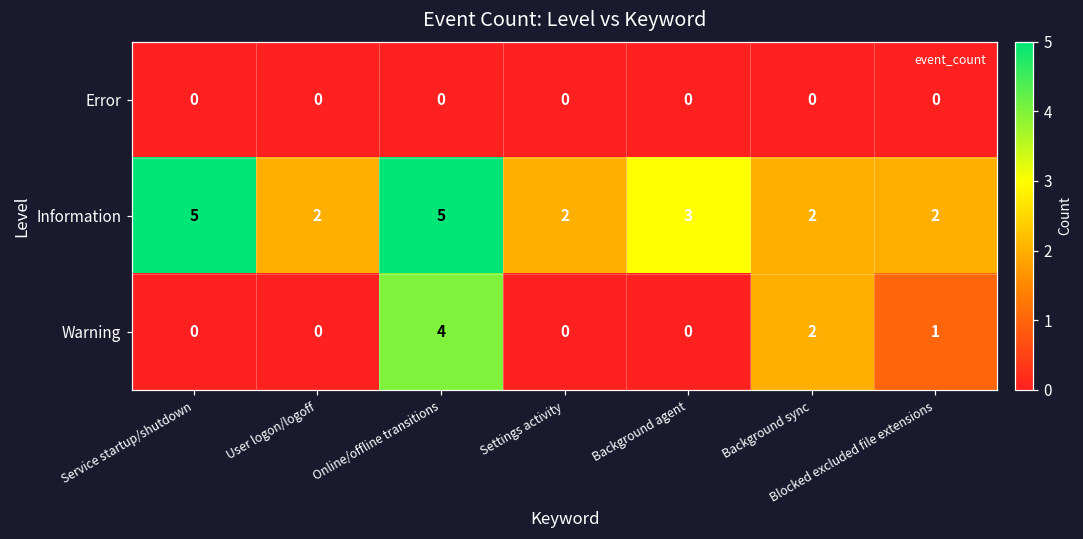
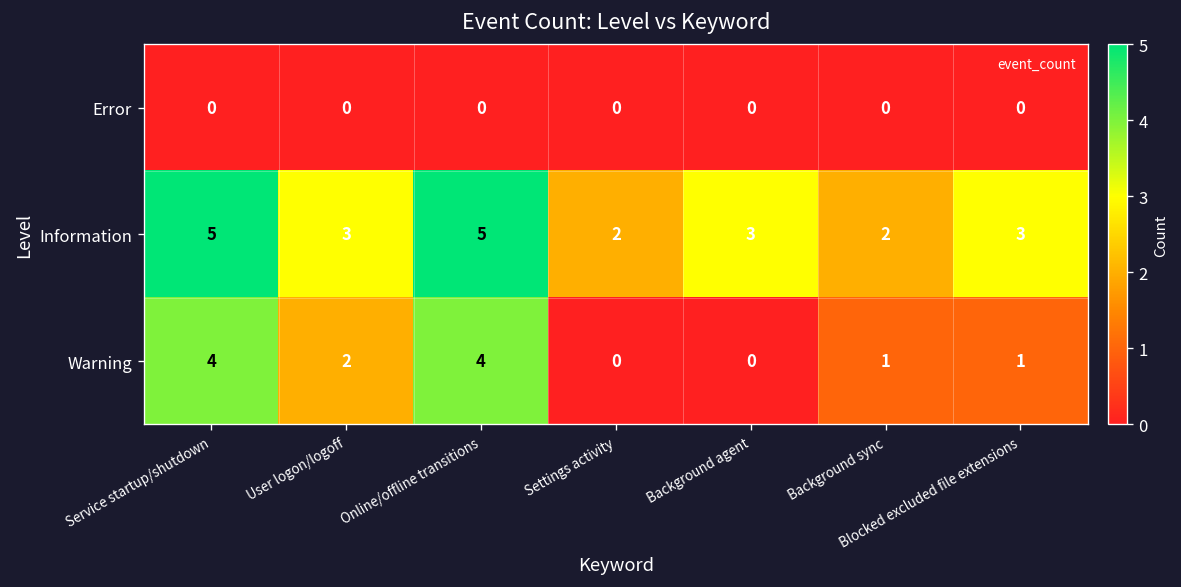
  {
    "Error": {
      "Service startup/shutdown": 0,
      "User logon/logoff": 0,
      "Online/offline transitions": 0,
      "Settings activity": 0,
      "Background agent": 0,
      "Background sync": 0,
      "Blocked excluded file extensions": 0
    },
    "Information": {
      "Service startup/shutdown": 5,
-     "User logon/logoff": 2,
+     "User logon/logoff": 3,
      "Online/offline transitions": 5,
      "Settings activity": 2,
      "Background agent": 3,
      "Background sync": 2,
-     "Blocked excluded file extensions": 2
+     "Blocked excluded file extensions": 3
    },
    "Warning": {
-     "Service startup/shutdown": 0,
-     "User logon/logoff": 0,
+     "Service startup/shutdown": 4,
+     "User logon/logoff": 2,
      "Online/offline transitions": 4,
      "Settings activity": 0,
      "Background agent": 0,
-     "Background sync": 2,
+     "Background sync": 1,
      "Blocked excluded file extensions": 1
    }
  }
